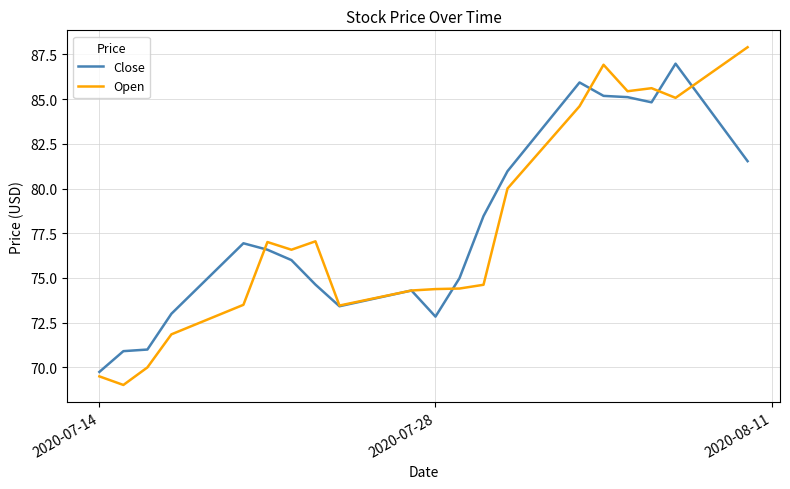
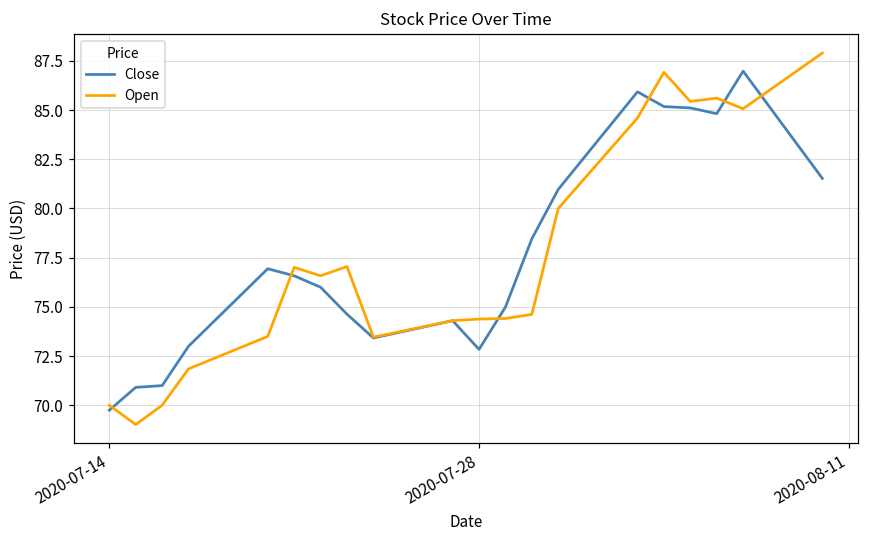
  {
    "Close": {
      "2020-07-14": 69.7,
      "2020-07-28": 72.8
    },
    "Open": {
-     "2020-07-14": 69.5,
+     "2020-07-14": 70.0,
      "2020-07-28": 74.4
    }
  }
